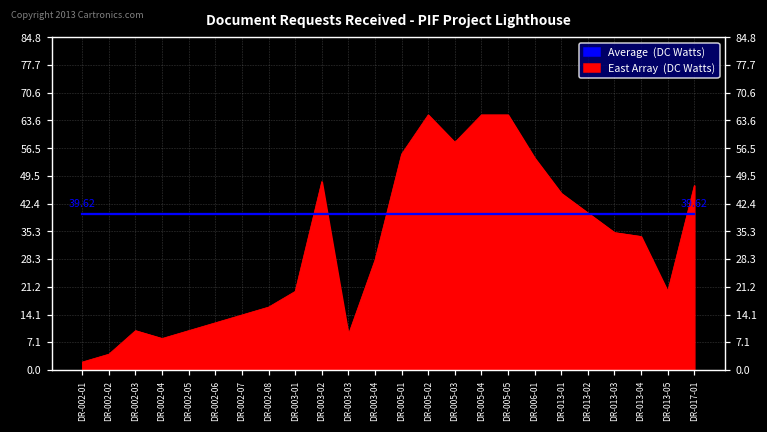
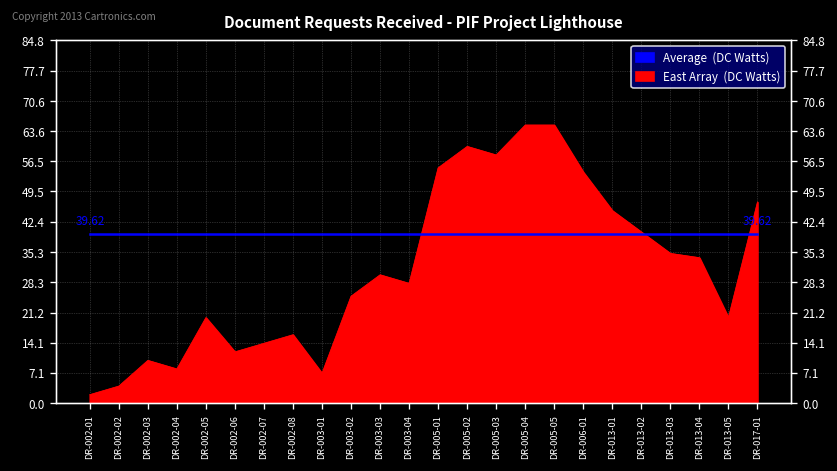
  {
    "East Array (DC Watts)": {
      "DR-002-01": 2,
      "DR-002-02": 4,
      "DR-002-03": 10,
      "DR-002-04": 8,
-     "DR-002-05": 10,
+     "DR-002-05": 20,
      "DR-002-06": 12,
      "DR-002-07": 14,
      "DR-002-08": 16,
-     "DR-003-01": 20,
-     "DR-003-02": 48,
-     "DR-003-03": 9,
+     "DR-003-01": 7,
+     "DR-003-02": 25,
+     "DR-003-03": 30,
      "DR-003-04": 28,
      "DR-005-01": 55,
-     "DR-005-02": 65,
+     "DR-005-02": 60,
      "DR-005-03": 58,
      "DR-005-04": 65,
      "DR-005-05": 65,
      "DR-006-01": 54,
      "DR-013-01": 45,
      "DR-013-03": 35,
      "DR-013-04": 34,
      "DR-013-05": 20,
      "DR-017-01": 47
    },
    "Average (DC Watts)": {
      "DR-002-01": 39.62,
      "DR-017-01": 39.62
    }
  }
